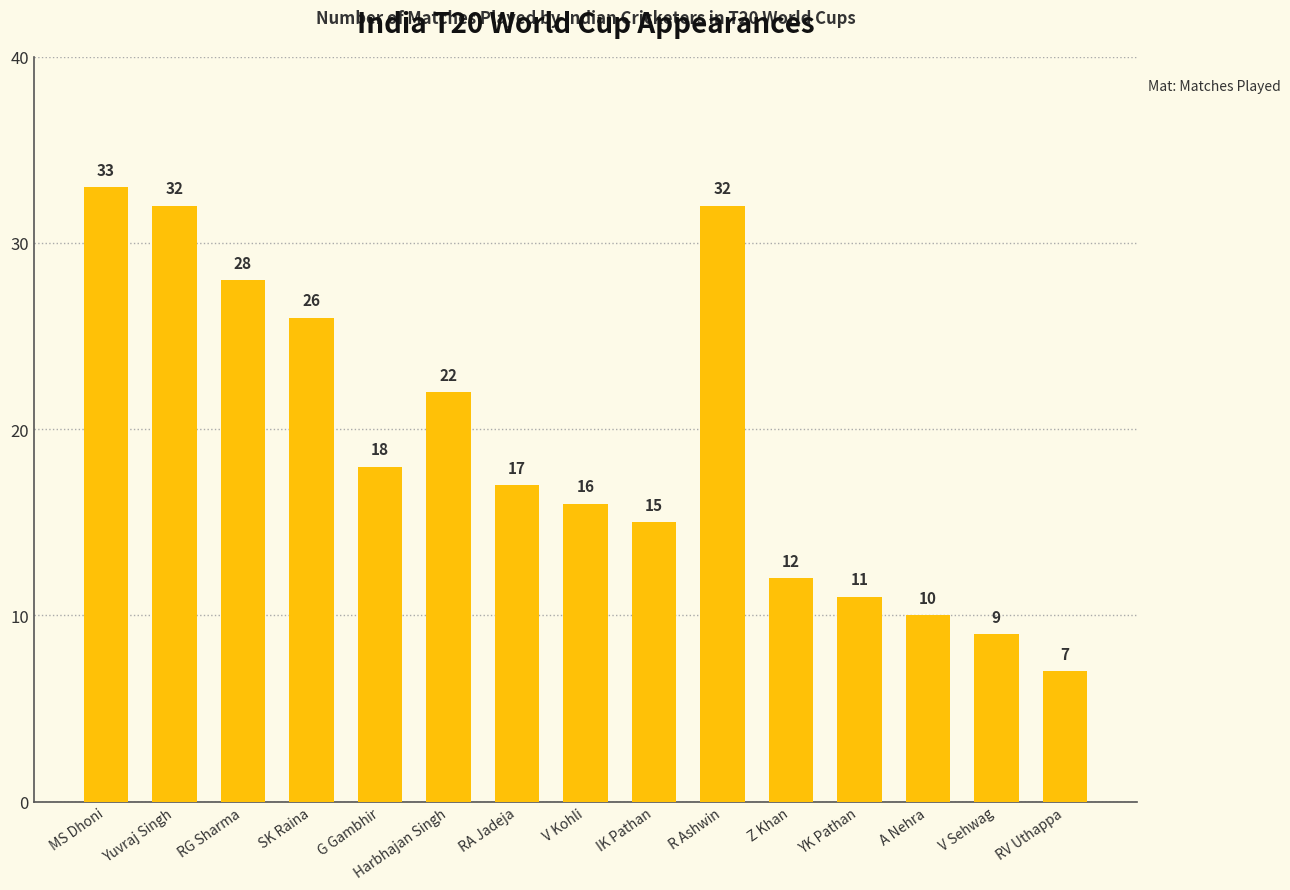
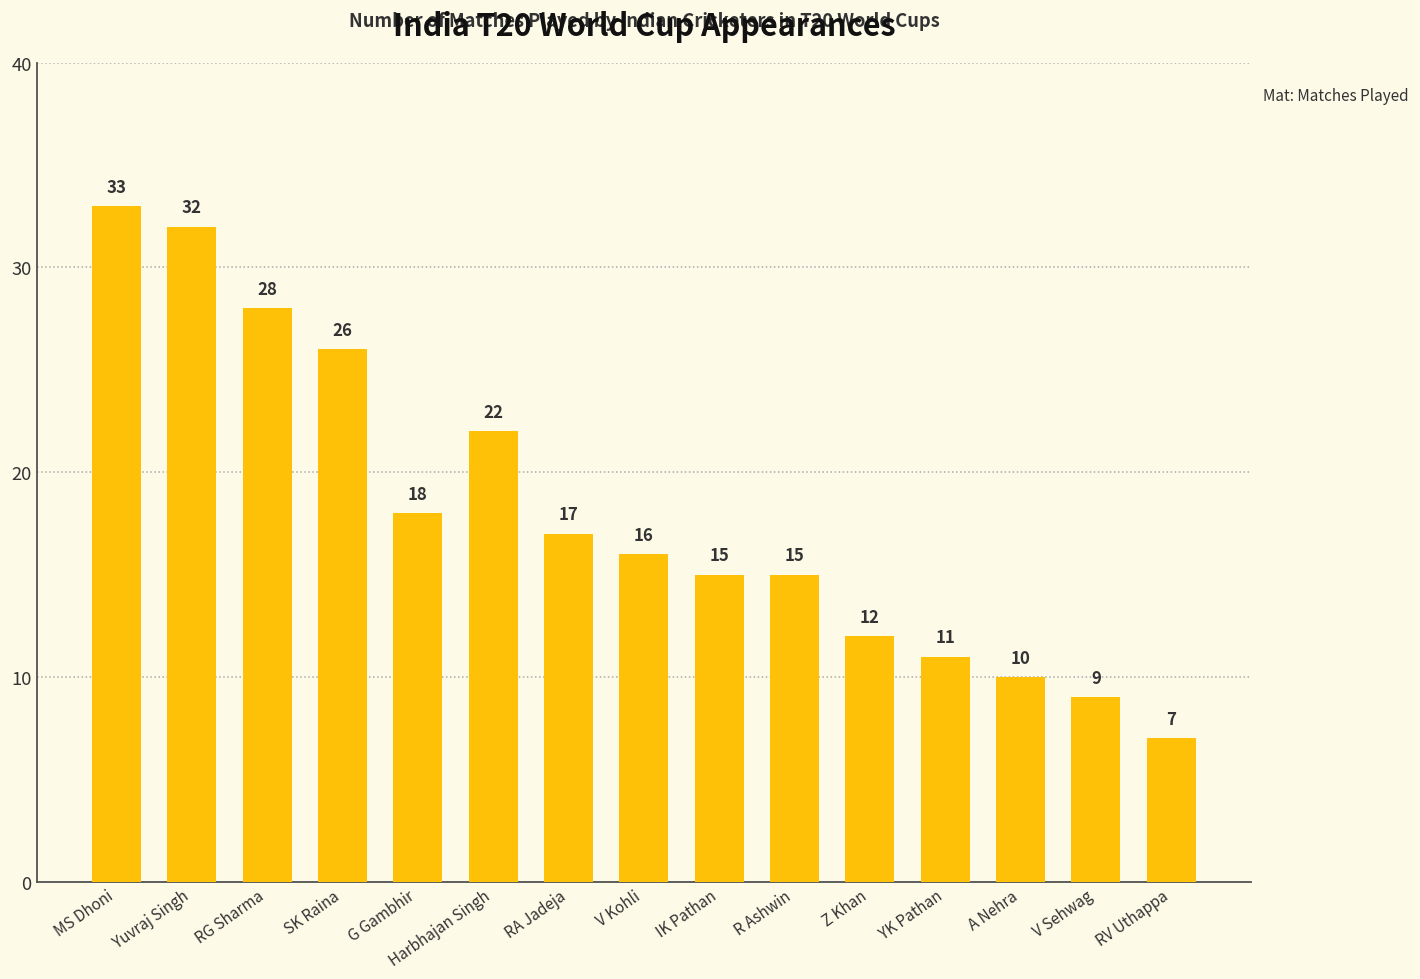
  {
    "MS Dhoni": 33,
    "Yuvraj Singh": 32,
    "RG Sharma": 28,
    "SK Raina": 26,
    "G Gambhir": 18,
    "Harbhajan Singh": 22,
    "RA Jadeja": 17,
    "V Kohli": 16,
    "IK Pathan": 15,
-   "R Ashwin": 32,
+   "R Ashwin": 15,
    "Z Khan": 12,
    "YK Pathan": 11,
    "A Nehra": 10,
    "V Sehwag": 9,
    "RV Uthappa": 7
  }
